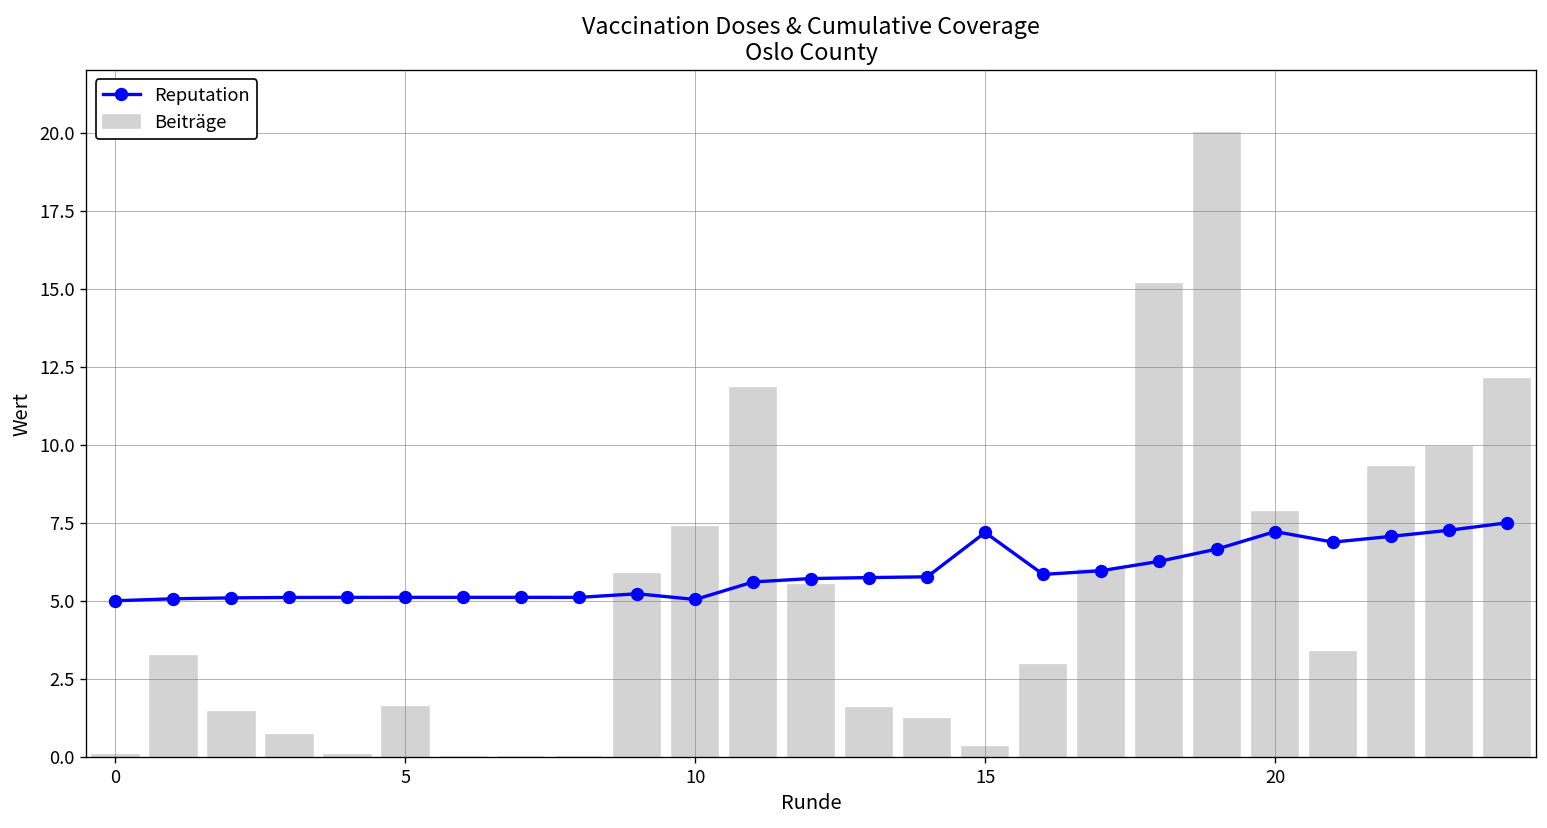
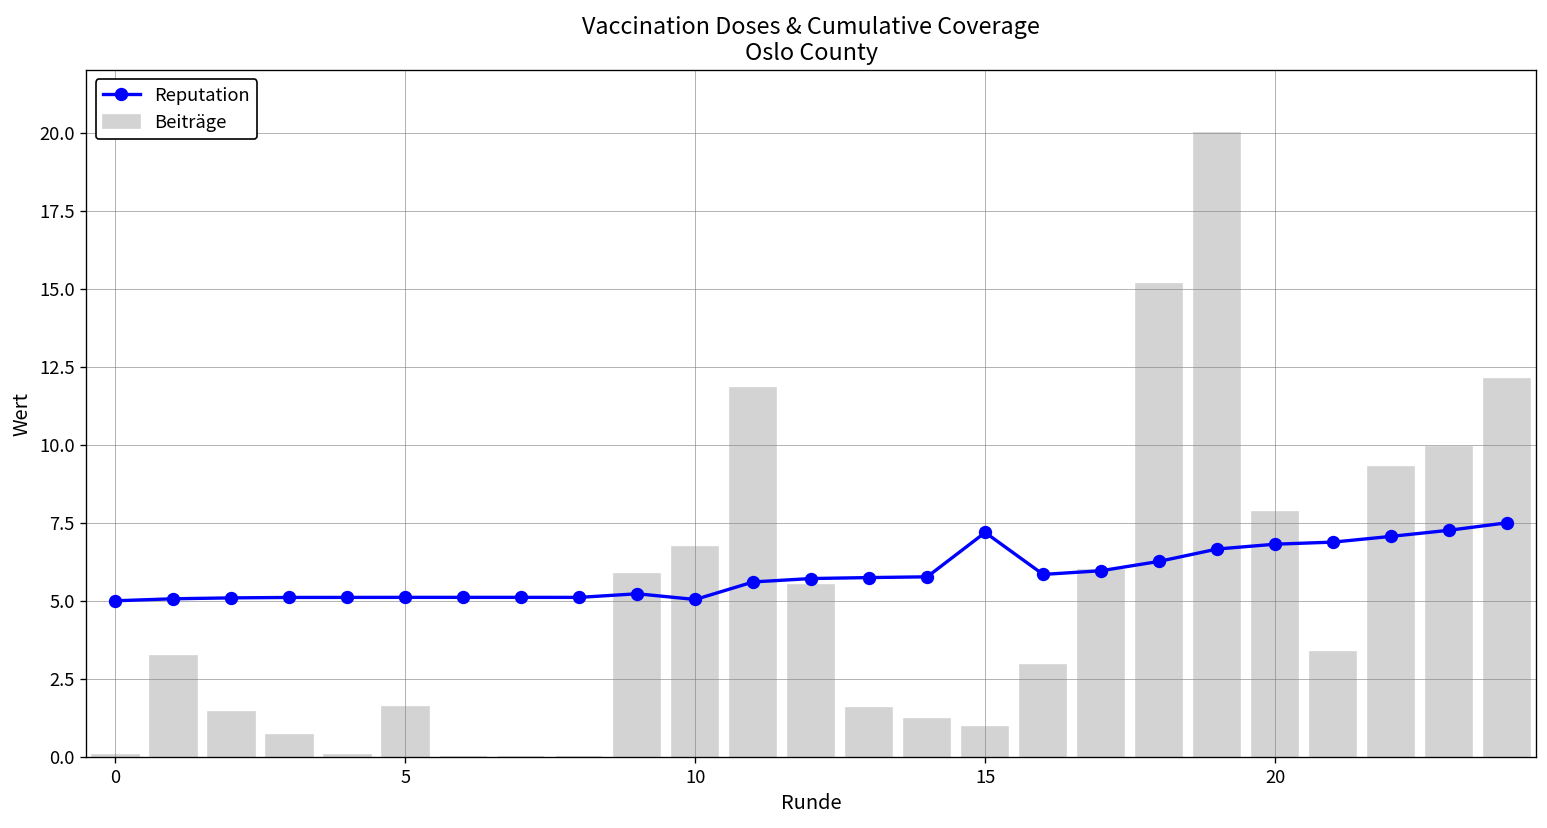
  {
    "Reputation": {
      "0": 5.0,
      "5": 5.1,
      "10": 5.0,
      "15": 7.2,
-     "20": 7.2
+     "20": 6.8
    },
    "Beiträge": {
      "5": 1.6,
-     "10": 7.4,
-     "15": 0.3,
+     "10": 6.7,
+     "15": 1.0,
      "20": 7.9
    }
  }
